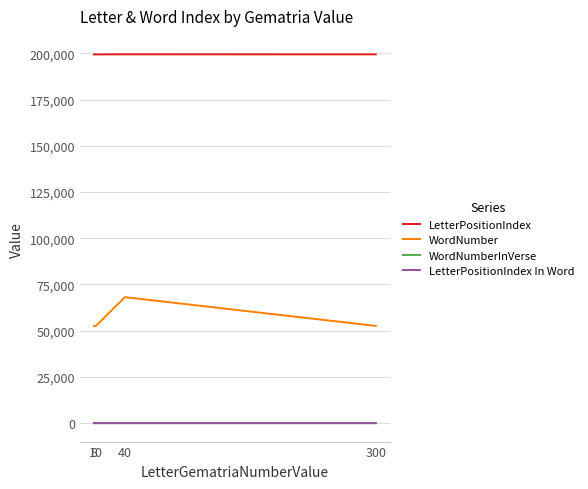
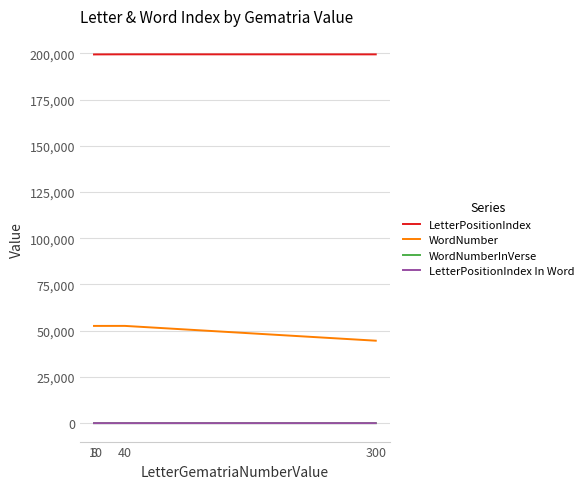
  {
    "LetterPositionIndex": {
      "40": "200,000",
      "300": "199,000"
    },
    "WordNumber": {
-     "40": "68,000",
-     "300": "53,000"
+     "40": "53,000",
+     "300": "45,000"
    },
    "LetterPositionIndex In Word": {
      "40": "0",
      "300": "0"
    }
  }
